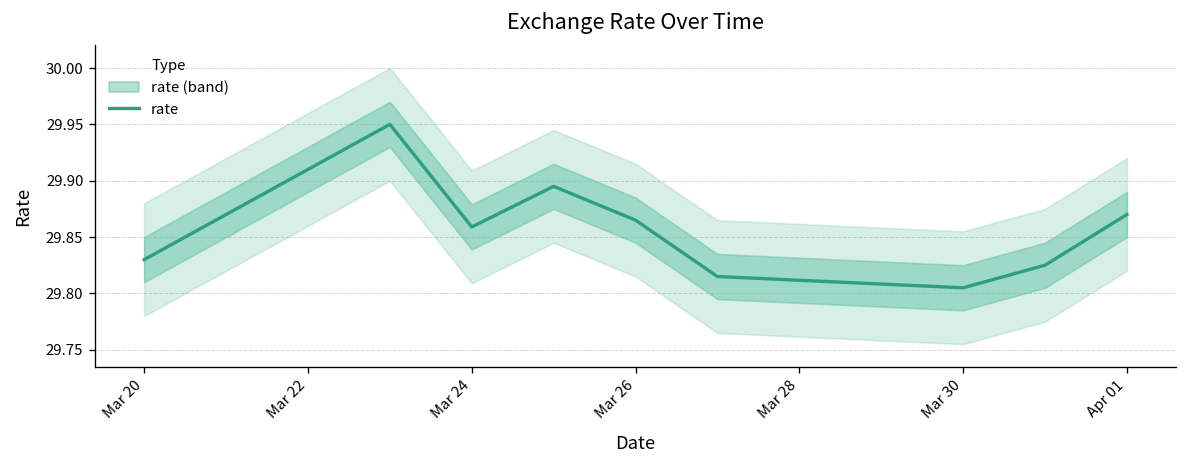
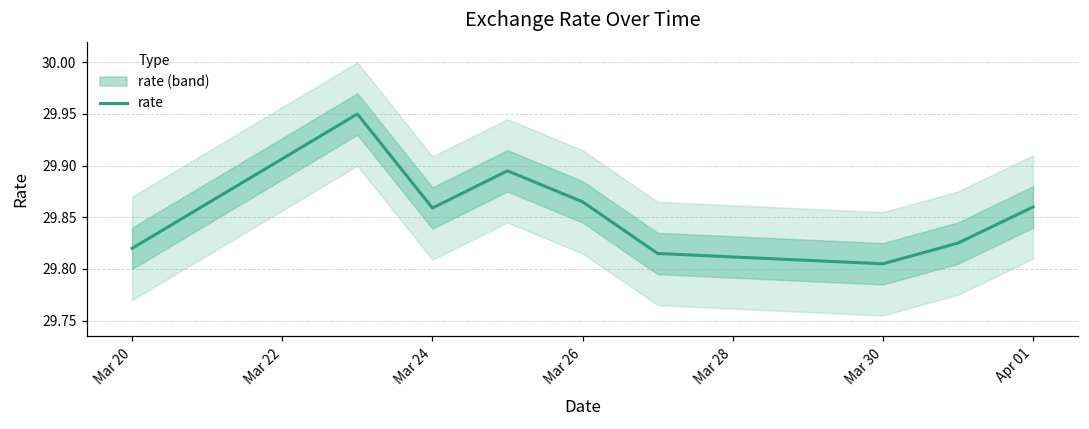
  {
    "rate": {
-     "Mar 20": 29.83,
+     "Mar 20": 29.82,
      "Mar 24": 29.86,
      "Mar 26": 29.87,
      "Mar 30": 29.81,
-     "Apr 01": 29.87
+     "Apr 01": 29.86
    }
  }
